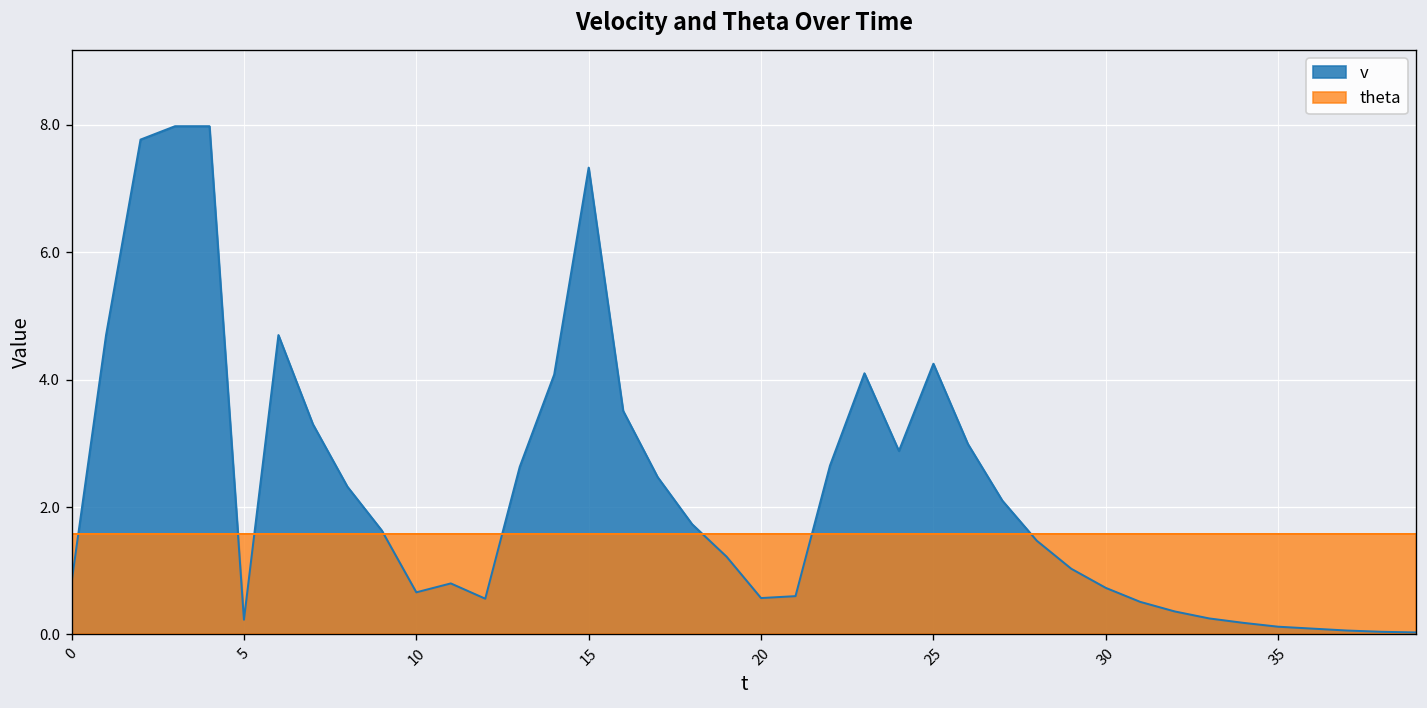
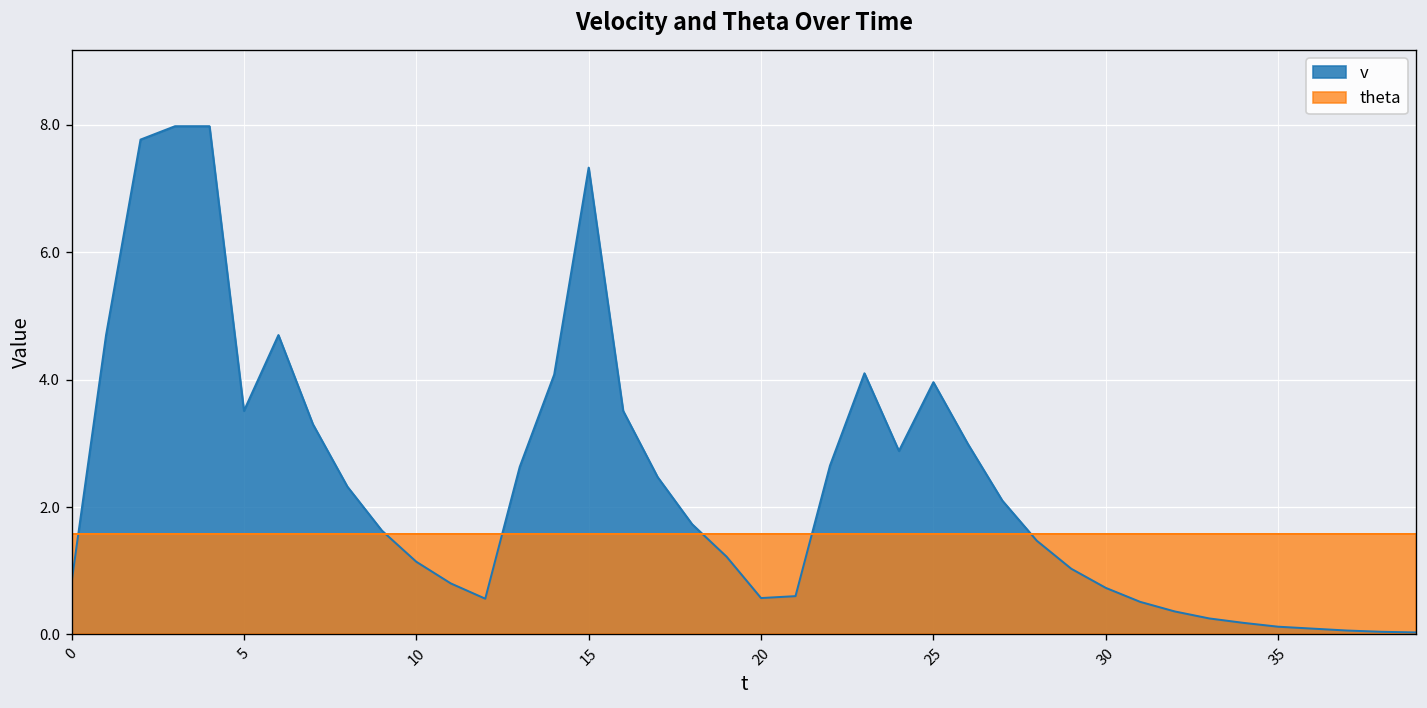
  {
    "v": {
      "0": 0.8,
-     "5": 0.2,
-     "10": 0.7,
+     "5": 3.5,
+     "10": 1.1,
      "15": 7.3,
      "20": 0.6,
-     "25": 4.3,
+     "25": 4.0,
      "30": 0.7,
      "35": 0.1
    },
    "theta": {
      "0": 1.6,
      "5": 1.6,
      "10": 1.6,
      "15": 1.6,
      "20": 1.6,
      "25": 1.6,
      "30": 1.6,
      "35": 1.6
    }
  }
